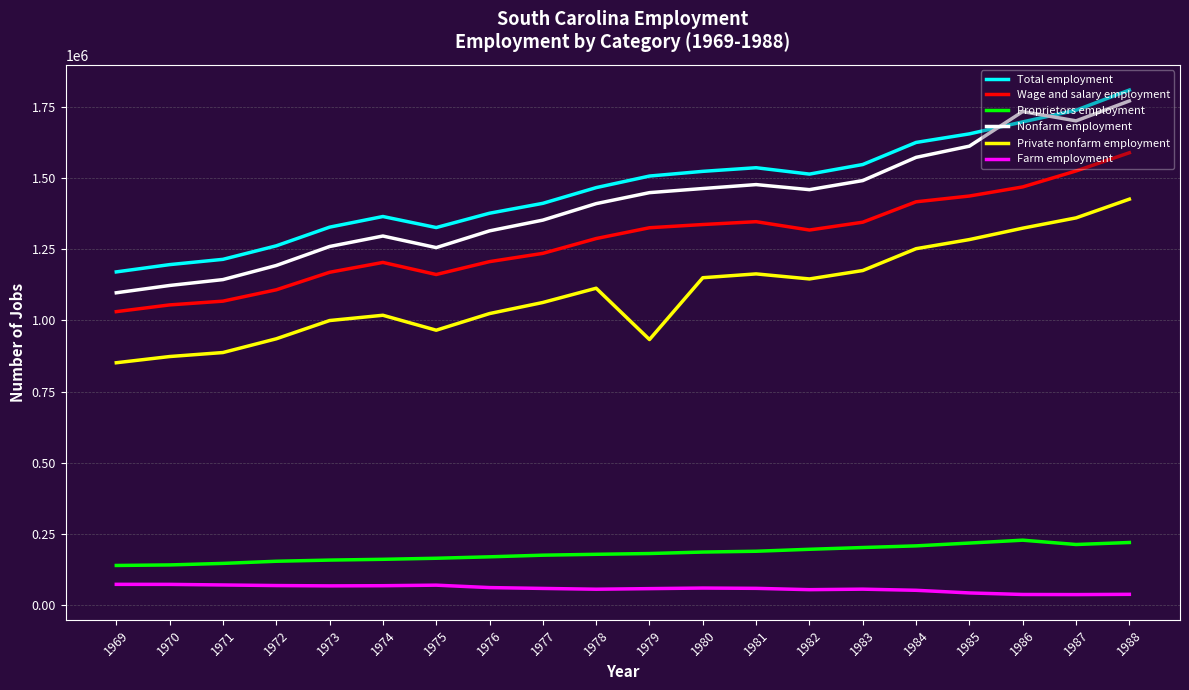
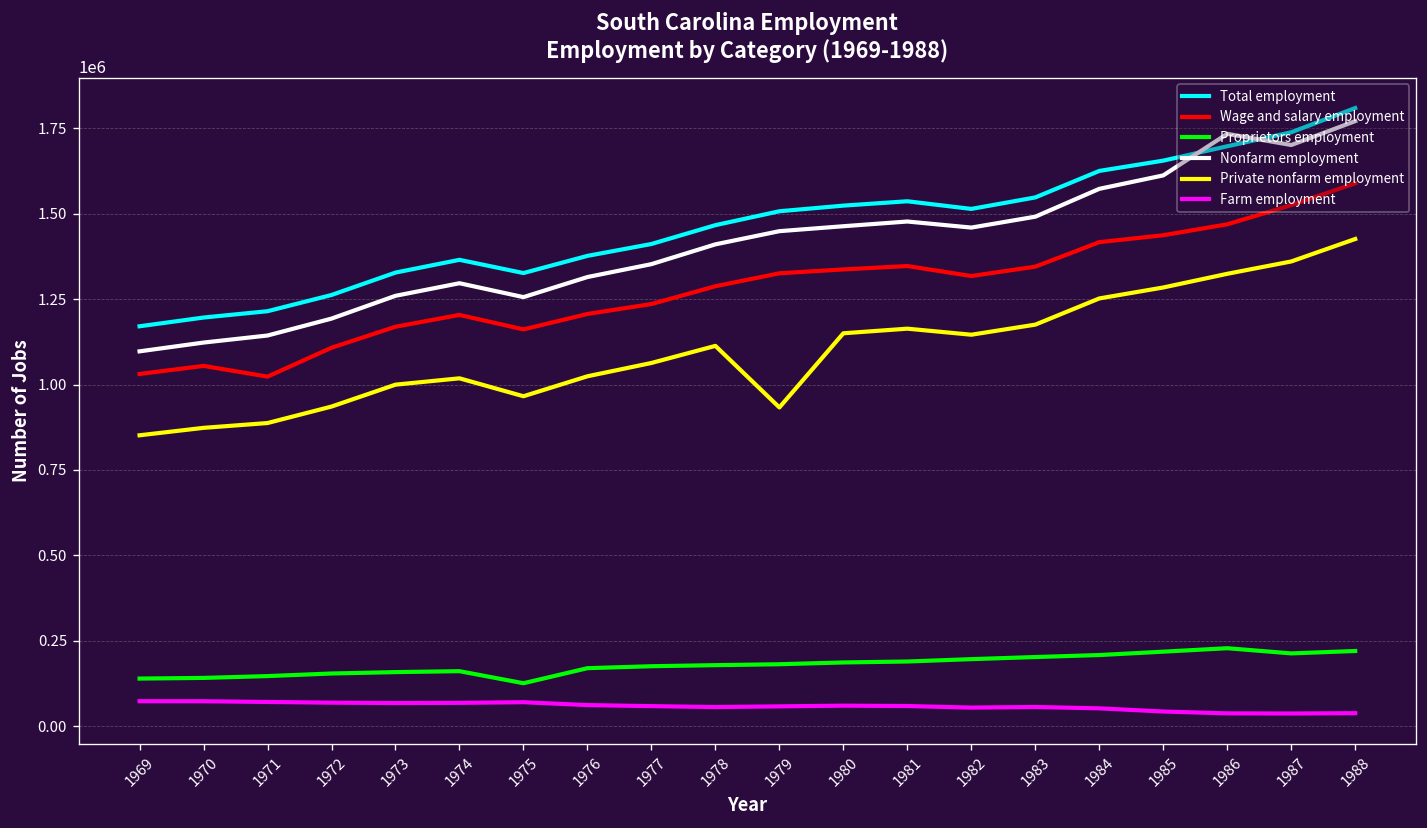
  {
    "Total employment": {
      "1969": 1170000,
      "1970": 1200000,
      "1971": 1210000,
      "1972": 1260000,
      "1973": 1330000,
      "1974": 1360000,
      "1975": 1330000,
      "1976": 1380000,
      "1977": 1410000,
      "1978": 1470000,
      "1979": 1510000,
      "1980": 1520000,
      "1981": 1540000,
      "1982": 1510000,
      "1983": 1550000,
      "1984": 1620000,
      "1985": 1660000
    },
    "Wage and salary employment": {
      "1969": 1030000,
      "1970": 1050000,
-     "1971": 1070000,
+     "1971": 1020000,
      "1972": 1110000,
      "1973": 1170000,
      "1974": 1200000,
      "1975": 1160000,
      "1976": 1210000,
      "1977": 1240000,
      "1978": 1290000,
      "1979": 1330000,
      "1980": 1340000,
      "1981": 1350000,
      "1982": 1320000,
      "1983": 1340000,
      "1984": 1420000,
      "1985": 1440000,
      "1986": 1470000,
      "1987": 1520000
    },
    "Proprietors employment": {
      "1969": 140000,
      "1970": 140000,
      "1971": 150000,
      "1972": 150000,
      "1973": 160000,
      "1974": 160000,
-     "1975": 160000,
+     "1975": 130000,
      "1976": 170000,
      "1977": 180000,
      "1978": 180000,
      "1979": 180000,
      "1980": 190000,
      "1981": 190000,
      "1982": 200000,
      "1983": 200000,
      "1984": 210000,
      "1985": 220000,
      "1986": 230000,
      "1987": 210000,
      "1988": 220000
    },
    "Nonfarm employment": {
      "1969": 1100000,
      "1970": 1120000,
      "1971": 1140000,
      "1972": 1190000,
      "1973": 1260000,
      "1974": 1300000,
      "1975": 1260000,
      "1976": 1310000,
      "1977": 1350000,
      "1978": 1410000,
      "1979": 1450000,
      "1980": 1460000,
      "1981": 1480000,
      "1982": 1460000,
      "1983": 1490000,
      "1984": 1570000,
      "1985": 1610000
    },
    "Private nonfarm employment": {
      "1969": 850000,
      "1970": 870000,
      "1971": 890000,
      "1972": 940000,
      "1973": 1000000,
      "1974": 1020000,
      "1975": 970000,
      "1976": 1020000,
      "1977": 1060000,
      "1978": 1110000,
      "1979": 930000,
      "1980": 1150000,
      "1981": 1160000,
      "1982": 1150000,
      "1983": 1180000,
      "1984": 1250000,
      "1985": 1280000,
      "1986": 1320000,
      "1987": 1360000,
      "1988": 1430000
    },
    "Farm employment": {
      "1969": 70000,
      "1970": 70000,
      "1971": 70000,
      "1972": 70000,
      "1973": 70000,
      "1974": 70000,
      "1975": 70000,
      "1976": 60000,
      "1977": 60000,
      "1978": 60000,
      "1979": 60000,
      "1980": 60000,
      "1981": 60000,
      "1982": 50000,
      "1983": 60000,
      "1984": 50000,
      "1985": 40000,
      "1986": 40000,
      "1987": 40000,
      "1988": 40000
    }
  }
